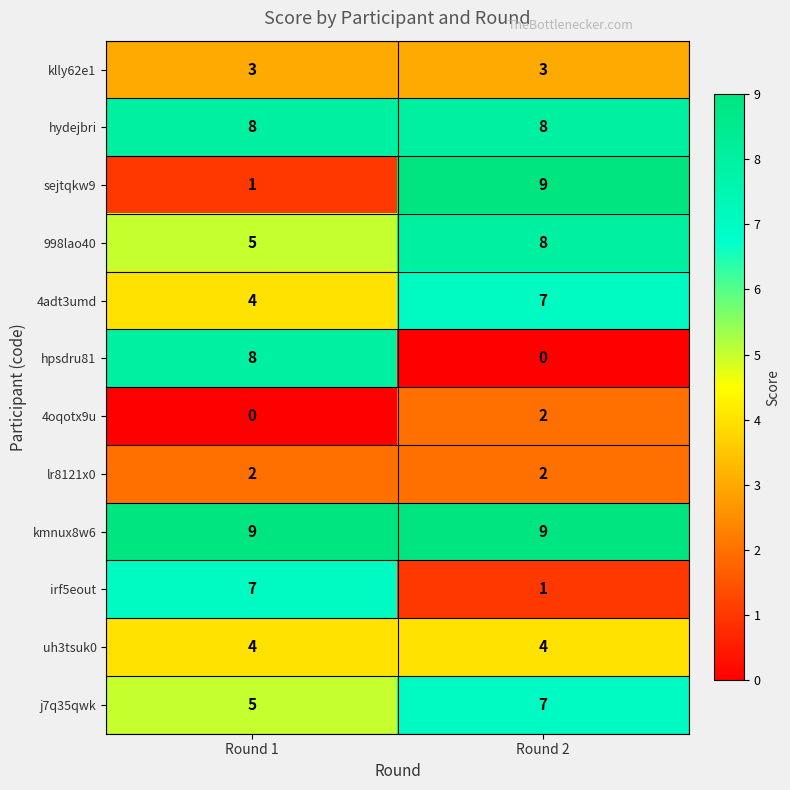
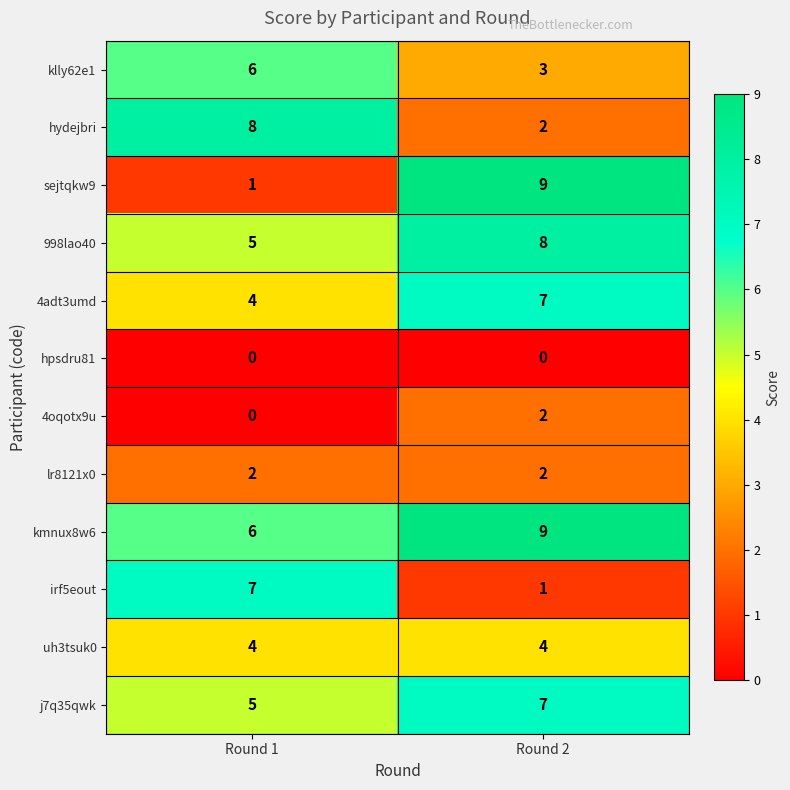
  {
    "klly62e1": {
-     "Round 1": 3,
+     "Round 1": 6,
      "Round 2": 3
    },
    "hydejbri": {
      "Round 1": 8,
-     "Round 2": 8
+     "Round 2": 2
    },
    "sejtqkw9": {
      "Round 1": 1,
      "Round 2": 9
    },
    "998lao40": {
      "Round 1": 5,
      "Round 2": 8
    },
    "4adt3umd": {
      "Round 1": 4,
      "Round 2": 7
    },
    "hpsdru81": {
-     "Round 1": 8,
+     "Round 1": 0,
      "Round 2": 0
    },
    "4oqotx9u": {
      "Round 1": 0,
      "Round 2": 2
    },
    "lr8121x0": {
      "Round 1": 2,
      "Round 2": 2
    },
    "kmnux8w6": {
-     "Round 1": 9,
+     "Round 1": 6,
      "Round 2": 9
    },
    "irf5eout": {
      "Round 1": 7,
      "Round 2": 1
    },
    "uh3tsuk0": {
      "Round 1": 4,
      "Round 2": 4
    },
    "j7q35qwk": {
      "Round 1": 5,
      "Round 2": 7
    }
  }
